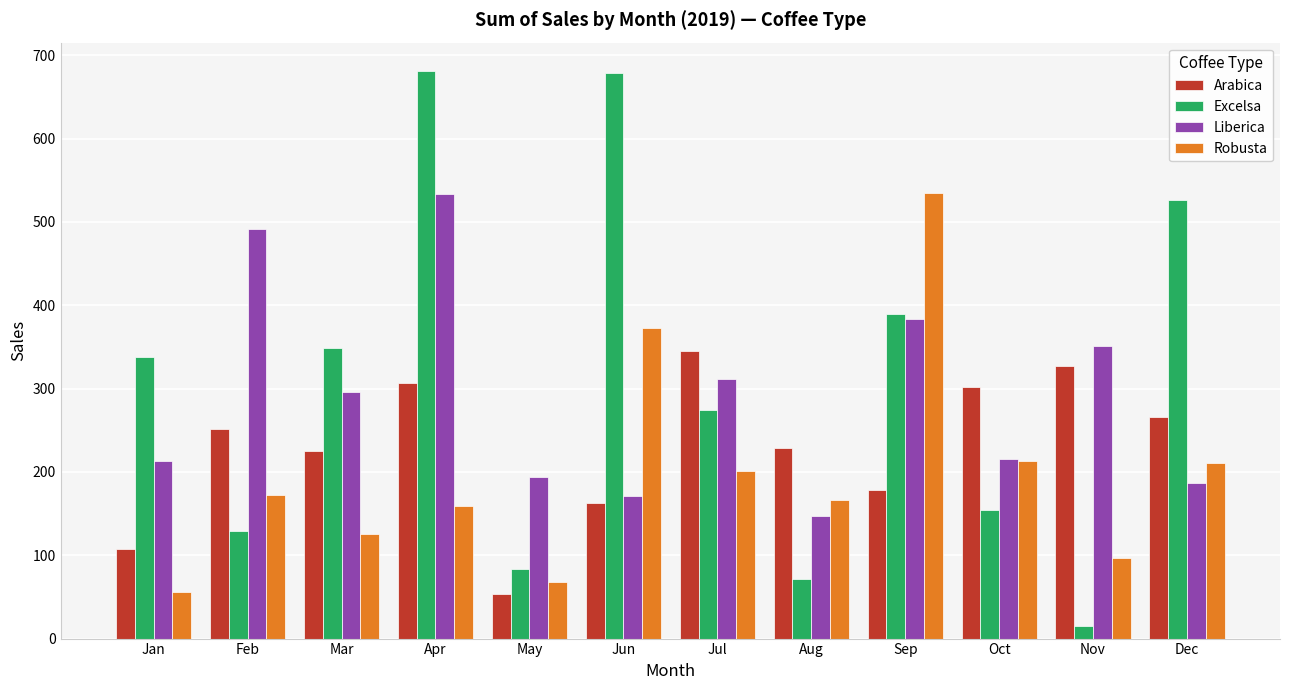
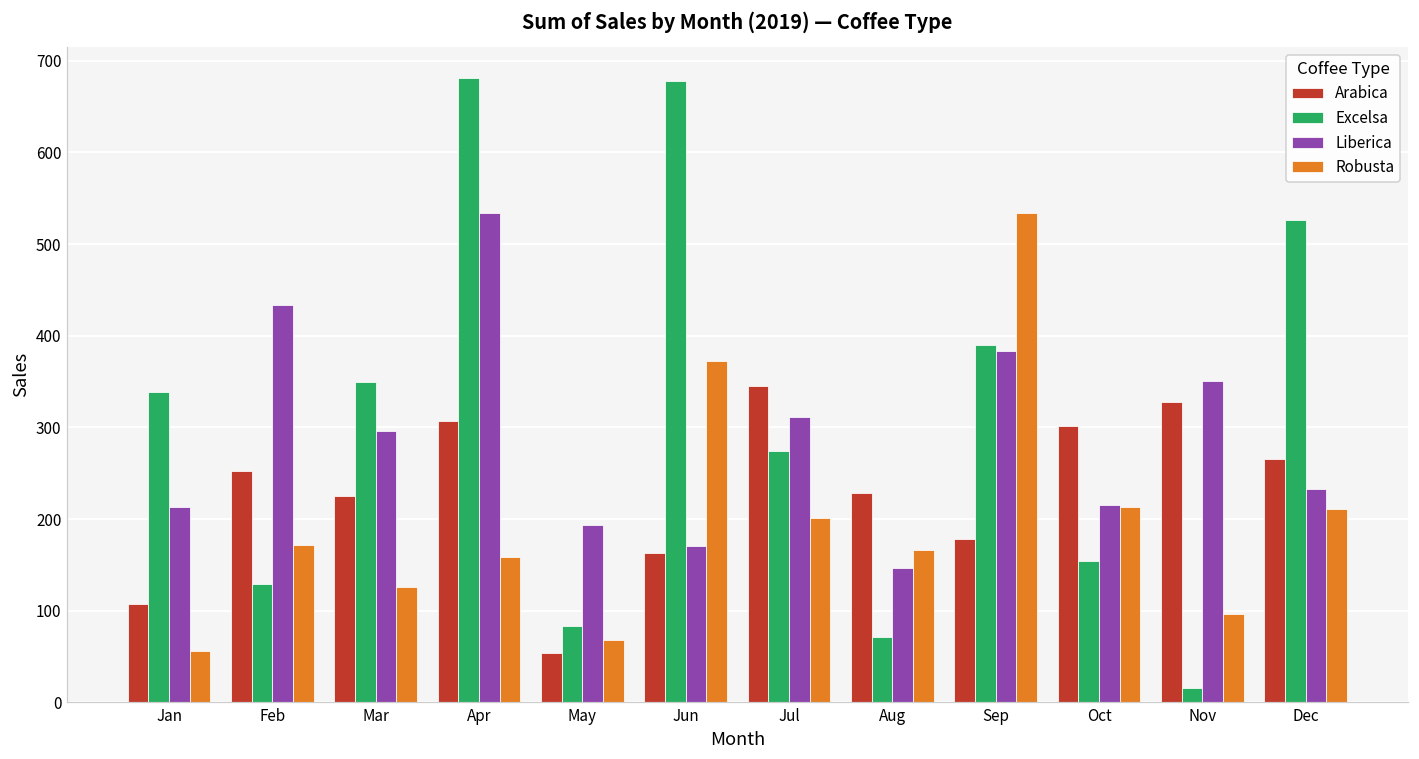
  {
    "Arabica": {
      "Jan": 110,
      "Feb": 250,
      "Mar": 220,
      "Apr": 310,
      "May": 50,
      "Jun": 160,
      "Jul": 350,
      "Aug": 230,
      "Sep": 180,
      "Oct": 300,
      "Nov": 330,
      "Dec": 270
    },
    "Excelsa": {
      "Jan": 340,
      "Feb": 130,
      "Mar": 350,
      "Apr": 680,
      "May": 80,
      "Jun": 680,
      "Jul": 270,
      "Aug": 70,
      "Sep": 390,
      "Oct": 150,
      "Nov": 20,
      "Dec": 530
    },
    "Liberica": {
      "Jan": 210,
-     "Feb": 490,
+     "Feb": 430,
      "Mar": 300,
      "Apr": 530,
      "May": 190,
      "Jun": 170,
      "Jul": 310,
      "Aug": 150,
      "Sep": 380,
      "Oct": 220,
      "Nov": 350,
-     "Dec": 190
+     "Dec": 230
    },
    "Robusta": {
      "Jan": 60,
      "Feb": 170,
      "Mar": 130,
      "Apr": 160,
      "May": 70,
      "Jun": 370,
      "Jul": 200,
      "Aug": 170,
      "Sep": 530,
      "Oct": 210,
      "Nov": 100,
      "Dec": 210
    }
  }
